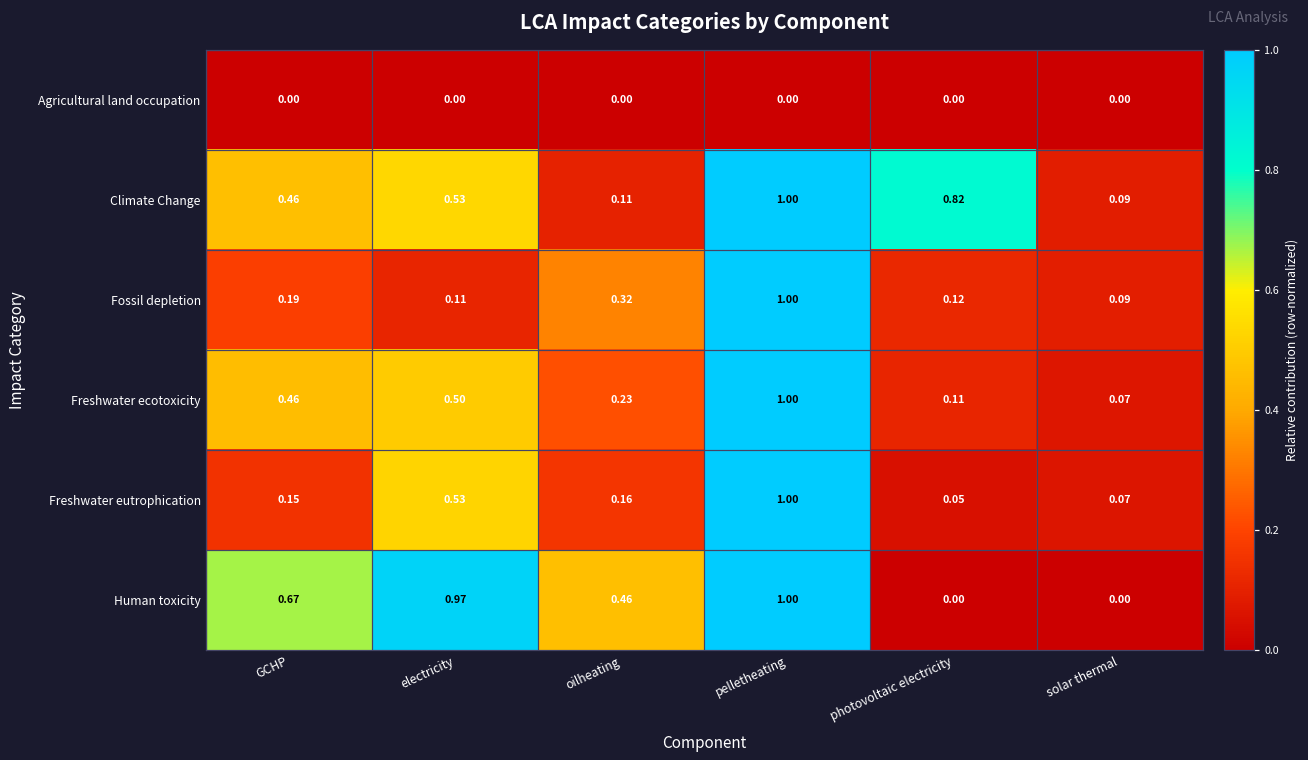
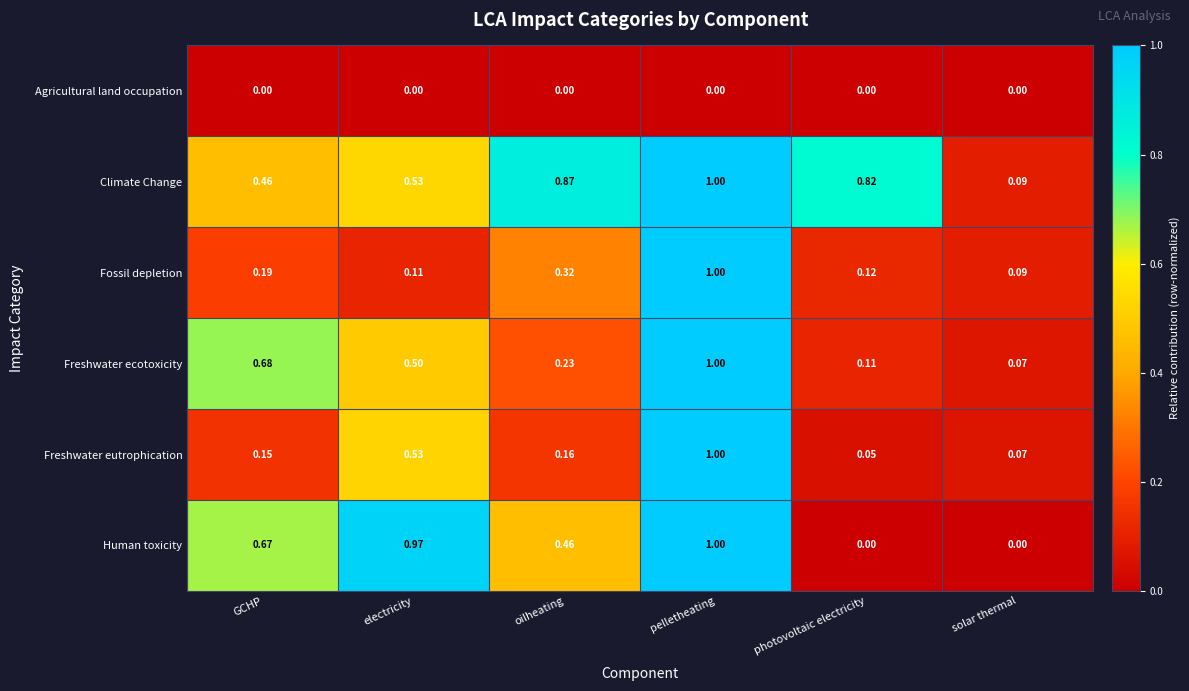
  {
    "Agricultural land occupation": {
      "GCHP": 0.00,
      "electricity": 0.00,
      "oilheating": 0.00,
      "pelletheating": 0.00,
      "photovoltaic electricity": 0.00,
      "solar thermal": 0.00
    },
    "Climate Change": {
      "GCHP": 0.46,
      "electricity": 0.53,
-     "oilheating": 0.11,
+     "oilheating": 0.87,
      "pelletheating": 1.00,
      "photovoltaic electricity": 0.82,
      "solar thermal": 0.09
    },
    "Fossil depletion": {
      "GCHP": 0.19,
      "electricity": 0.11,
      "oilheating": 0.32,
      "pelletheating": 1.00,
      "photovoltaic electricity": 0.12,
      "solar thermal": 0.09
    },
    "Freshwater ecotoxicity": {
-     "GCHP": 0.46,
+     "GCHP": 0.68,
      "electricity": 0.50,
      "oilheating": 0.23,
      "pelletheating": 1.00,
      "photovoltaic electricity": 0.11,
      "solar thermal": 0.07
    },
    "Freshwater eutrophication": {
      "GCHP": 0.15,
      "electricity": 0.53,
      "oilheating": 0.16,
      "pelletheating": 1.00,
      "photovoltaic electricity": 0.05,
      "solar thermal": 0.07
    },
    "Human toxicity": {
      "GCHP": 0.67,
      "electricity": 0.97,
      "oilheating": 0.46,
      "pelletheating": 1.00,
      "photovoltaic electricity": 0.00,
      "solar thermal": 0.00
    }
  }
